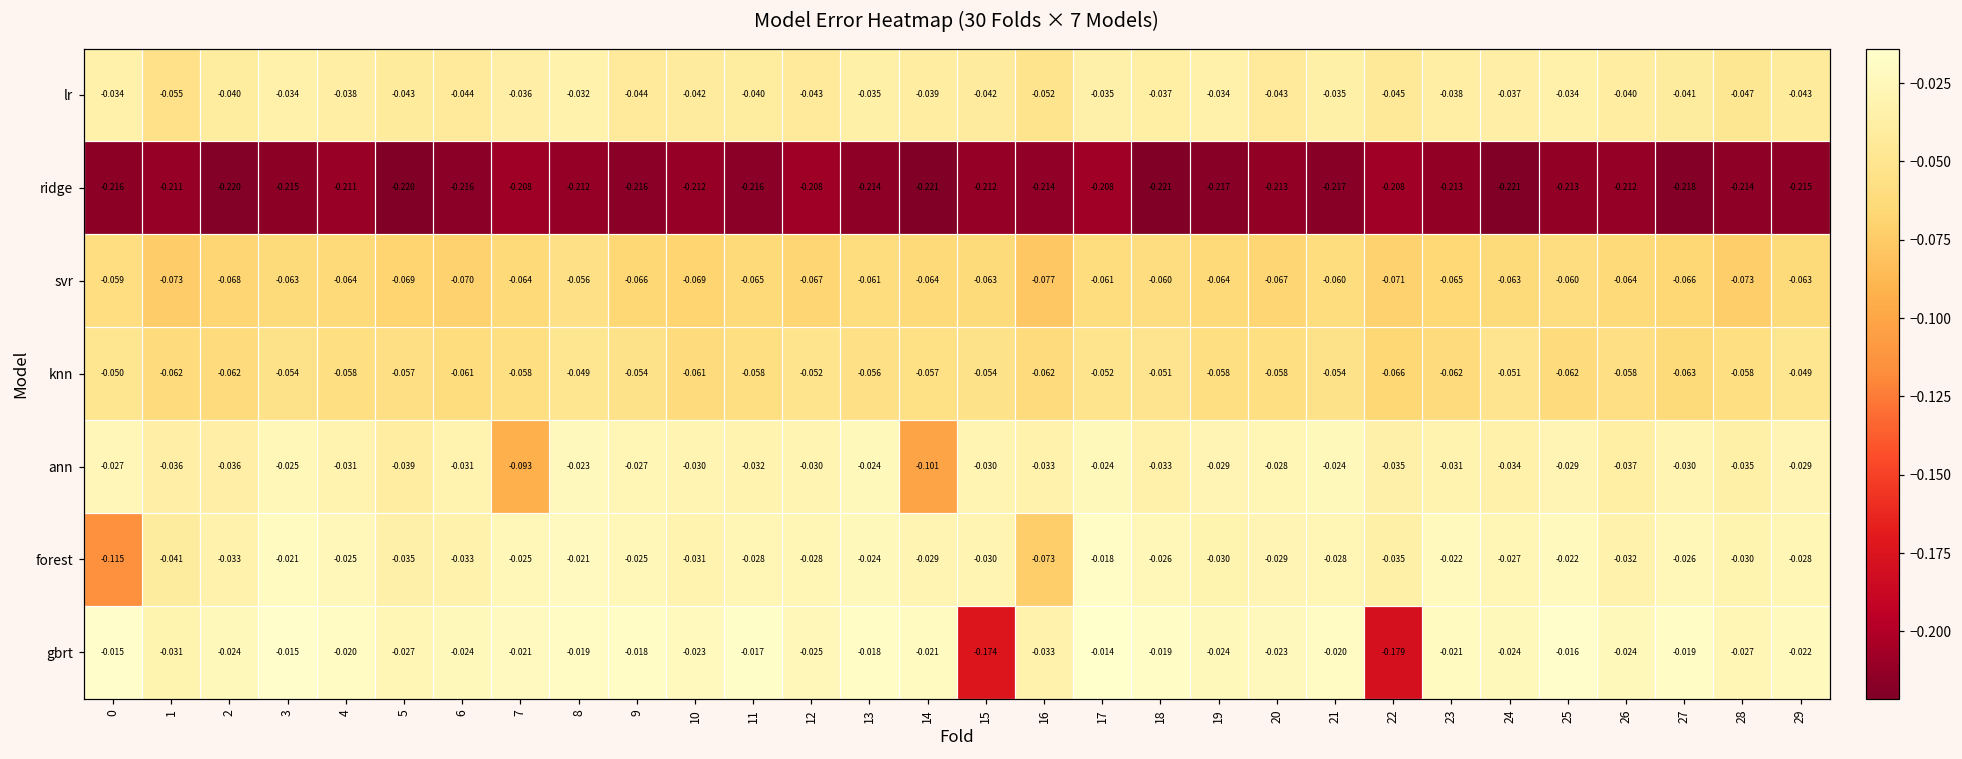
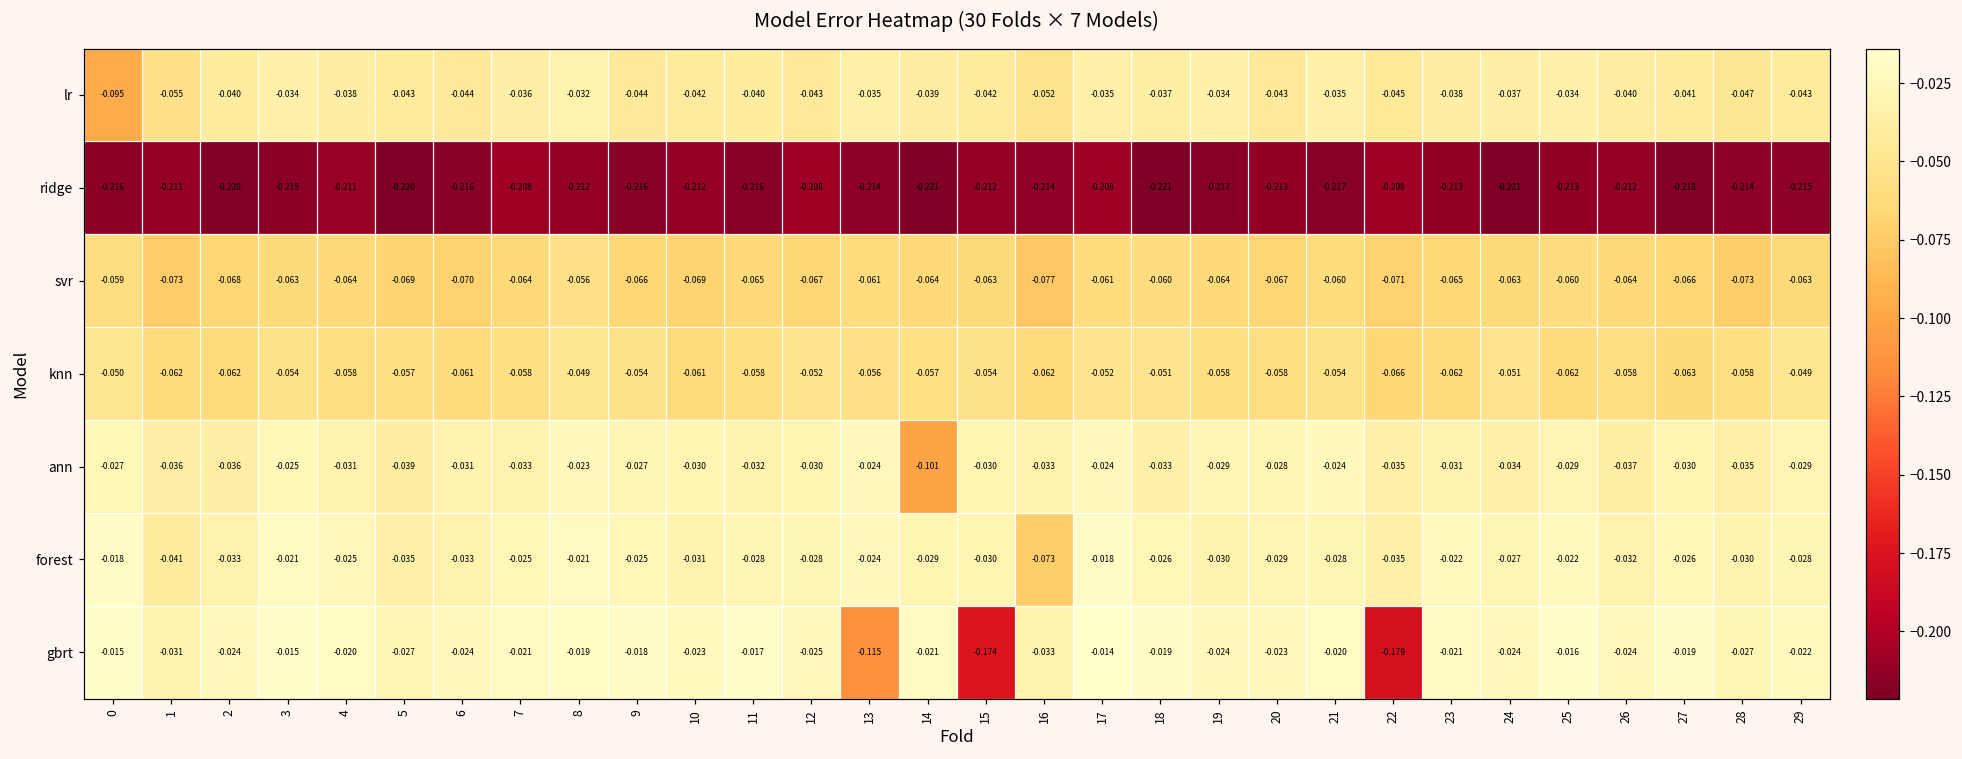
  {
    "lr": {
-     "0": -0.034,
+     "0": -0.095,
      "1": -0.055,
      "2": -0.040,
      "3": -0.034,
      "4": -0.038,
      "5": -0.043,
      "6": -0.044,
      "7": -0.036,
      "8": -0.032,
      "9": -0.044,
      "10": -0.042,
      "11": -0.040,
      "12": -0.043,
      "13": -0.035,
      "14": -0.039,
      "15": -0.042,
      "16": -0.052,
      "17": -0.035,
      "18": -0.037,
      "19": -0.034,
      "20": -0.043,
      "21": -0.035,
      "22": -0.045,
      "23": -0.038,
      "24": -0.037,
      "25": -0.034,
      "26": -0.040,
      "27": -0.041,
      "28": -0.047,
      "29": -0.043
    },
    "ann": {
      "0": -0.027,
      "1": -0.036,
      "2": -0.036,
      "3": -0.025,
      "4": -0.031,
      "5": -0.039,
      "6": -0.031,
-     "7": -0.093,
+     "7": -0.033,
      "8": -0.023,
      "9": -0.027,
      "10": -0.030,
      "11": -0.032,
      "12": -0.030,
      "13": -0.024,
      "14": -0.101,
      "15": -0.030,
      "16": -0.033,
      "17": -0.024,
      "18": -0.033,
      "19": -0.029,
      "20": -0.028,
      "21": -0.024,
      "22": -0.035,
      "23": -0.031,
      "24": -0.034,
      "25": -0.029,
      "26": -0.037,
      "27": -0.030,
      "28": -0.035,
      "29": -0.029
    },
    "forest": {
-     "0": -0.115,
+     "0": -0.018,
      "1": -0.041,
      "2": -0.033,
      "3": -0.021,
      "4": -0.025,
      "5": -0.035,
      "6": -0.033,
      "7": -0.025,
      "8": -0.021,
      "9": -0.025,
      "10": -0.031,
      "11": -0.028,
      "12": -0.028,
      "13": -0.024,
      "14": -0.029,
      "15": -0.030,
      "16": -0.073,
      "17": -0.018,
      "18": -0.026,
      "19": -0.030,
      "20": -0.029,
      "21": -0.028,
      "22": -0.035,
      "23": -0.022,
      "24": -0.027,
      "25": -0.022,
      "26": -0.032,
      "27": -0.026,
      "28": -0.030,
      "29": -0.028
    },
    "gbrt": {
      "0": -0.015,
      "1": -0.031,
      "2": -0.024,
      "3": -0.015,
      "4": -0.020,
      "5": -0.027,
      "6": -0.024,
      "7": -0.021,
      "8": -0.019,
      "9": -0.018,
      "10": -0.023,
      "11": -0.017,
      "12": -0.025,
-     "13": -0.018,
+     "13": -0.115,
      "14": -0.021,
      "15": -0.174,
      "16": -0.033,
      "17": -0.014,
      "18": -0.019,
      "19": -0.024,
      "20": -0.023,
      "21": -0.020,
      "22": -0.179,
      "23": -0.021,
      "24": -0.024,
      "25": -0.016,
      "26": -0.024,
      "27": -0.019,
      "28": -0.027,
      "29": -0.022
    }
  }
